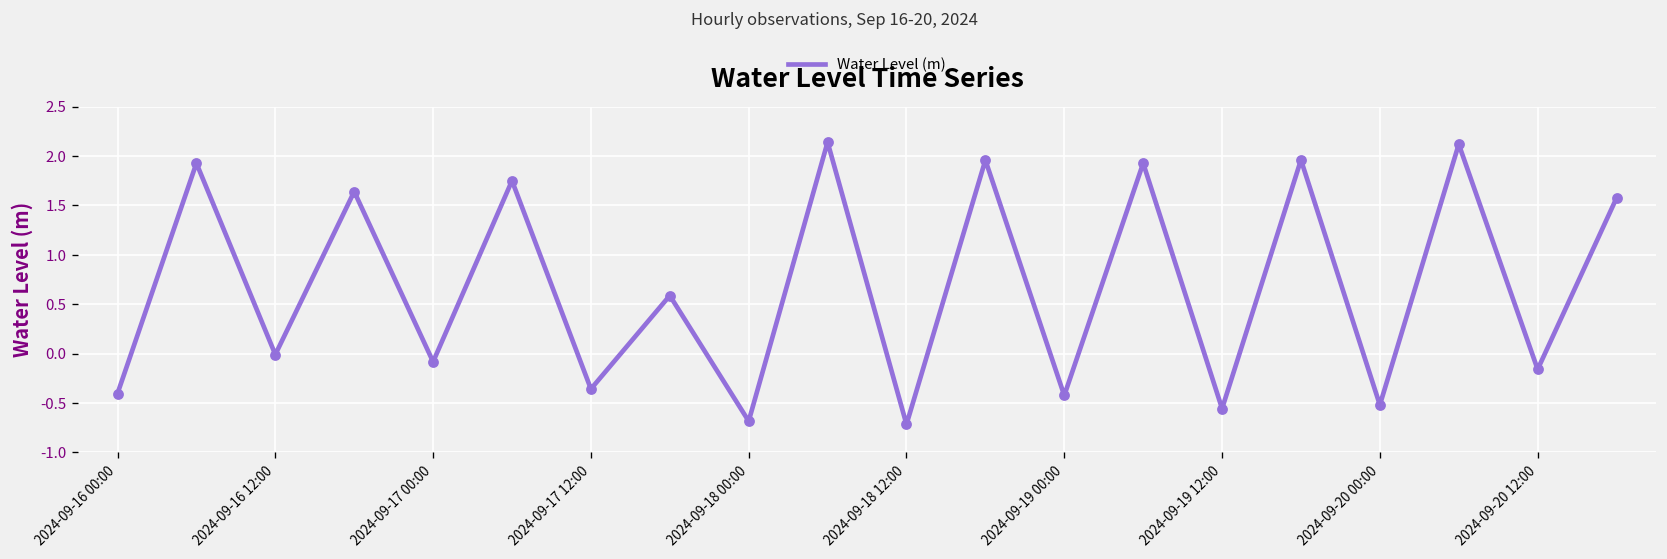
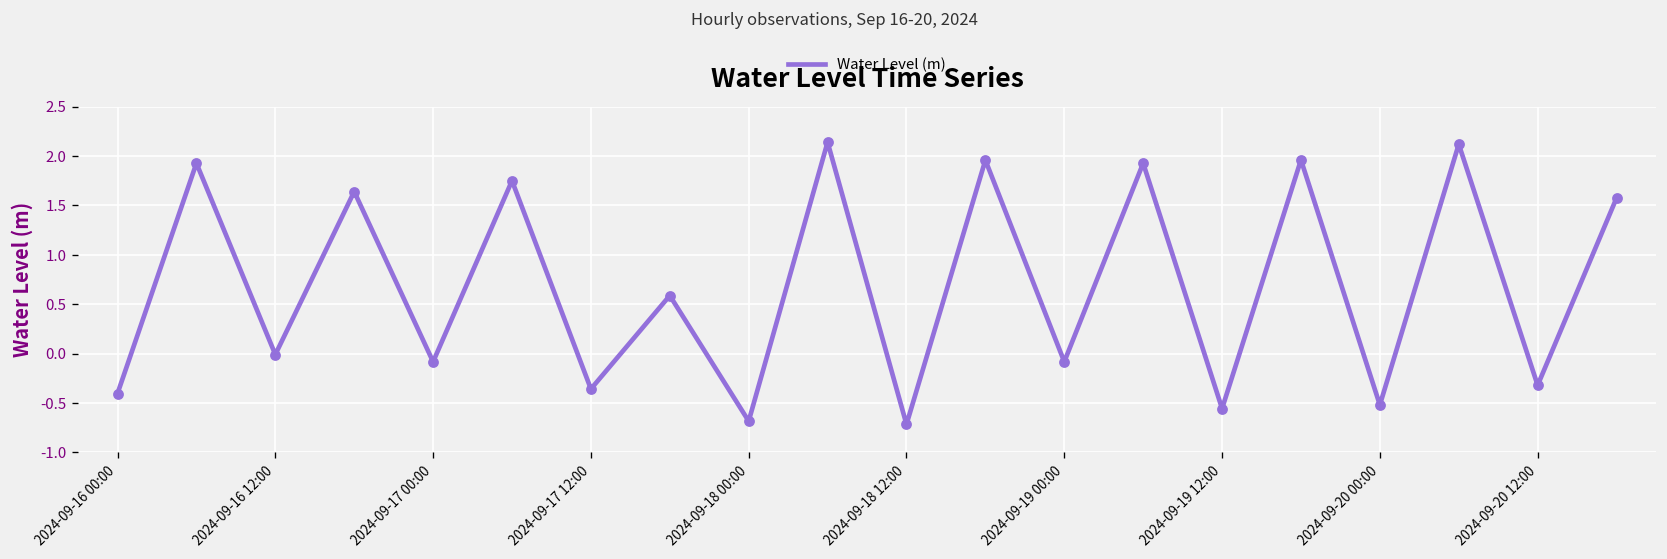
  {
    "2024-09-16 00:00": -0.4,
    "2024-09-16 12:00": 0.0,
    "2024-09-17 00:00": -0.1,
    "2024-09-17 12:00": -0.4,
    "2024-09-18 00:00": -0.7,
    "2024-09-18 12:00": -0.7,
-   "2024-09-19 00:00": -0.4,
+   "2024-09-19 00:00": -0.1,
    "2024-09-19 12:00": -0.6,
    "2024-09-20 00:00": -0.5,
-   "2024-09-20 12:00": -0.2
+   "2024-09-20 12:00": -0.3
  }
